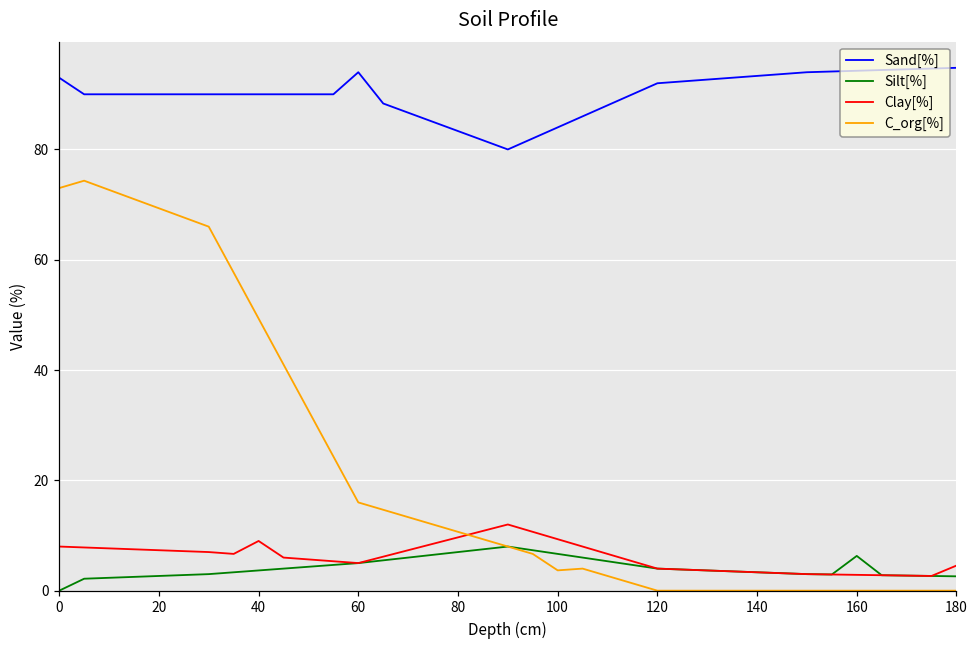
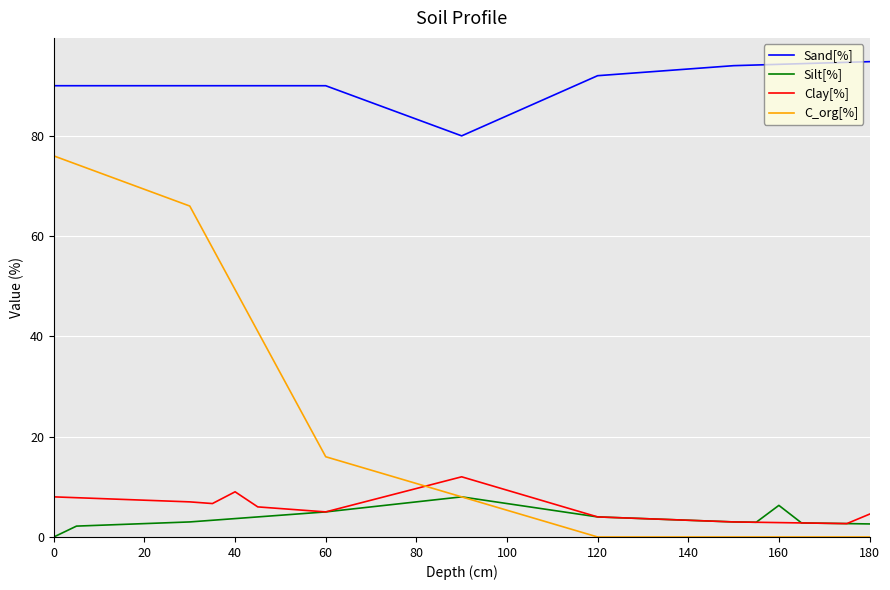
  {
    "Sand[%]": {
-     "0": 93,
+     "0": 90,
      "20": 90,
      "40": 90,
-     "60": 94,
+     "60": 90,
      "80": 83,
      "100": 84,
      "120": 92,
      "140": 93,
      "180": 95
    },
    "Silt[%]": {
      "0": 0,
      "20": 3,
      "40": 4,
      "80": 7,
      "100": 7,
      "160": 6,
      "180": 3
    },
    "Clay[%]": {
      "0": 8,
      "20": 7,
      "40": 9,
      "80": 10,
      "100": 9,
      "160": 3,
      "180": 5
    },
    "C_org[%]": {
-     "0": 73,
+     "0": 76,
      "20": 69,
      "40": 49,
      "60": 16,
      "80": 11,
-     "100": 4,
+     "100": 5,
      "120": 0,
      "140": 0,
      "160": 0,
      "180": 0
    }
  }
